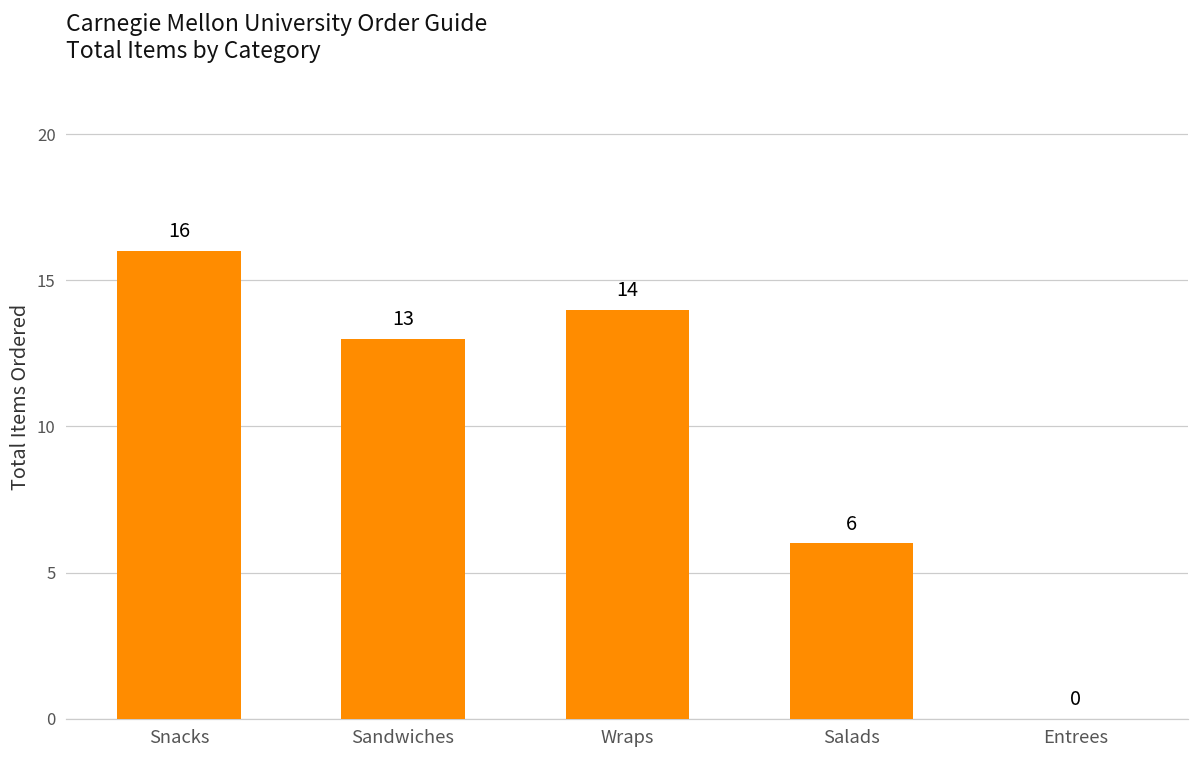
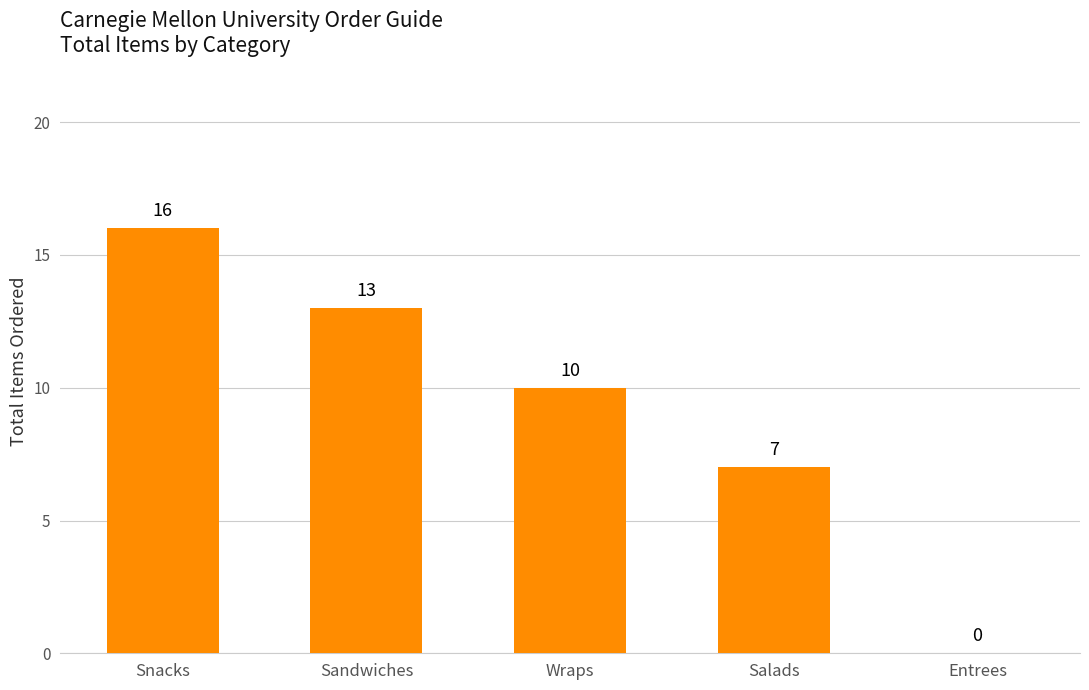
  {
    "Snacks": 16,
    "Sandwiches": 13,
-   "Wraps": 14,
-   "Salads": 6,
+   "Wraps": 10,
+   "Salads": 7,
    "Entrees": 0
  }
